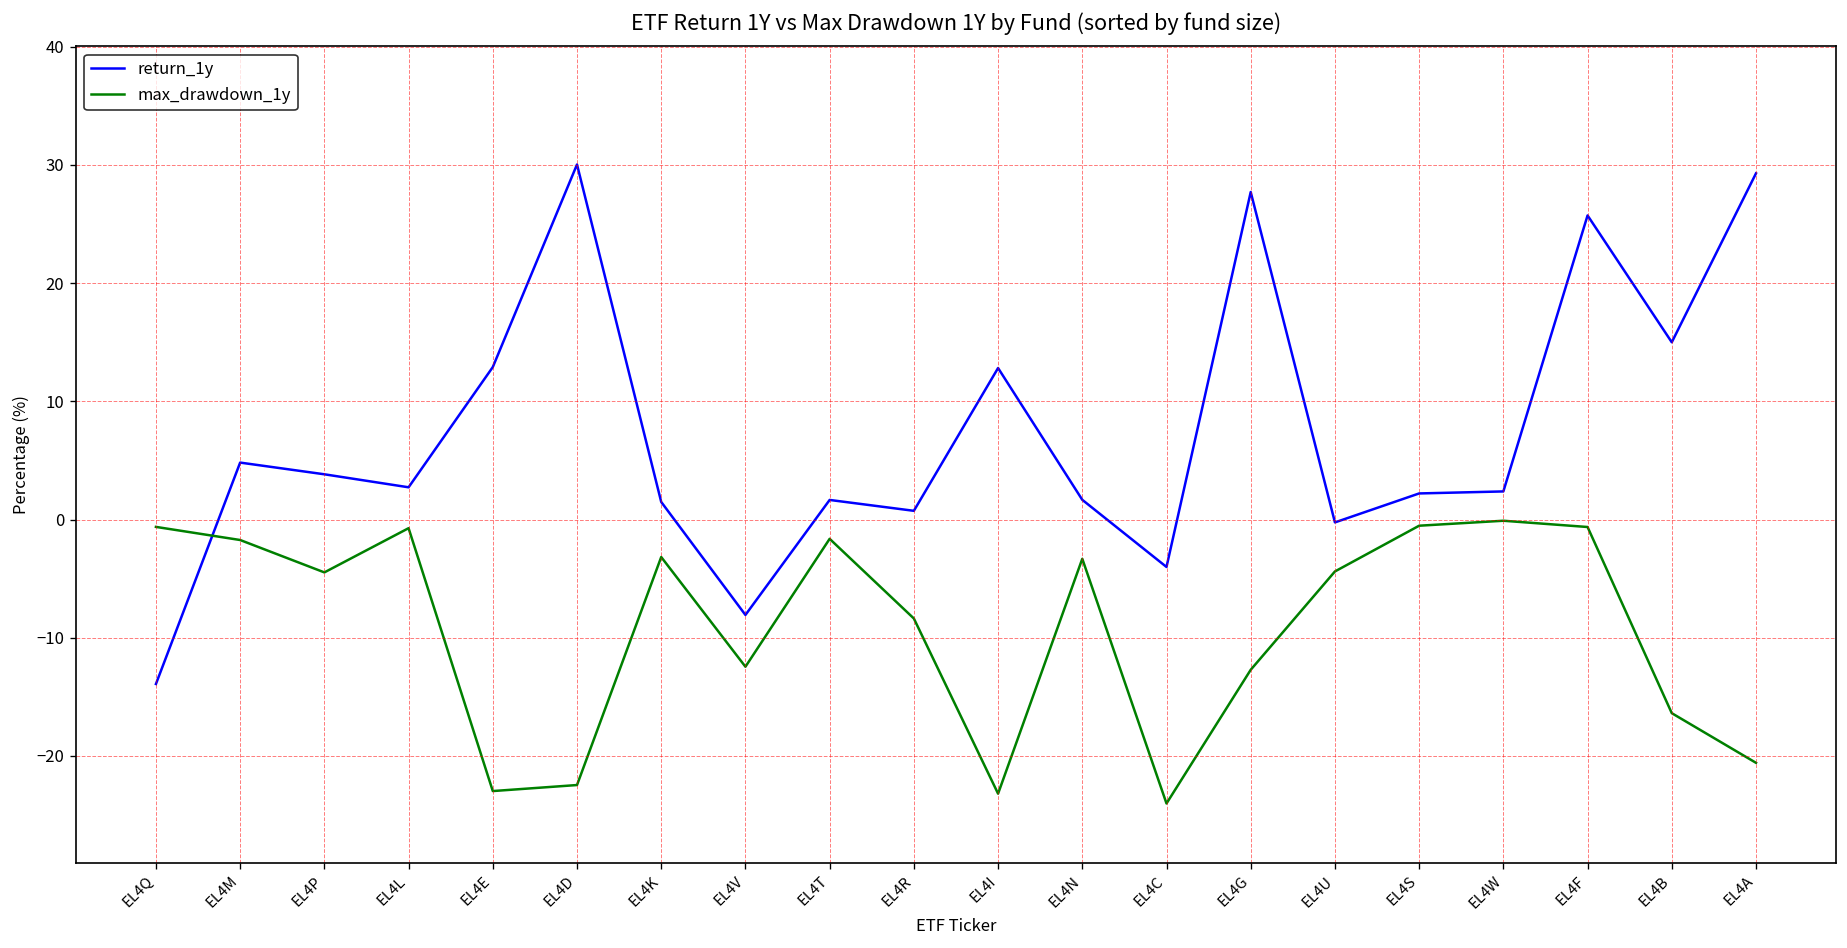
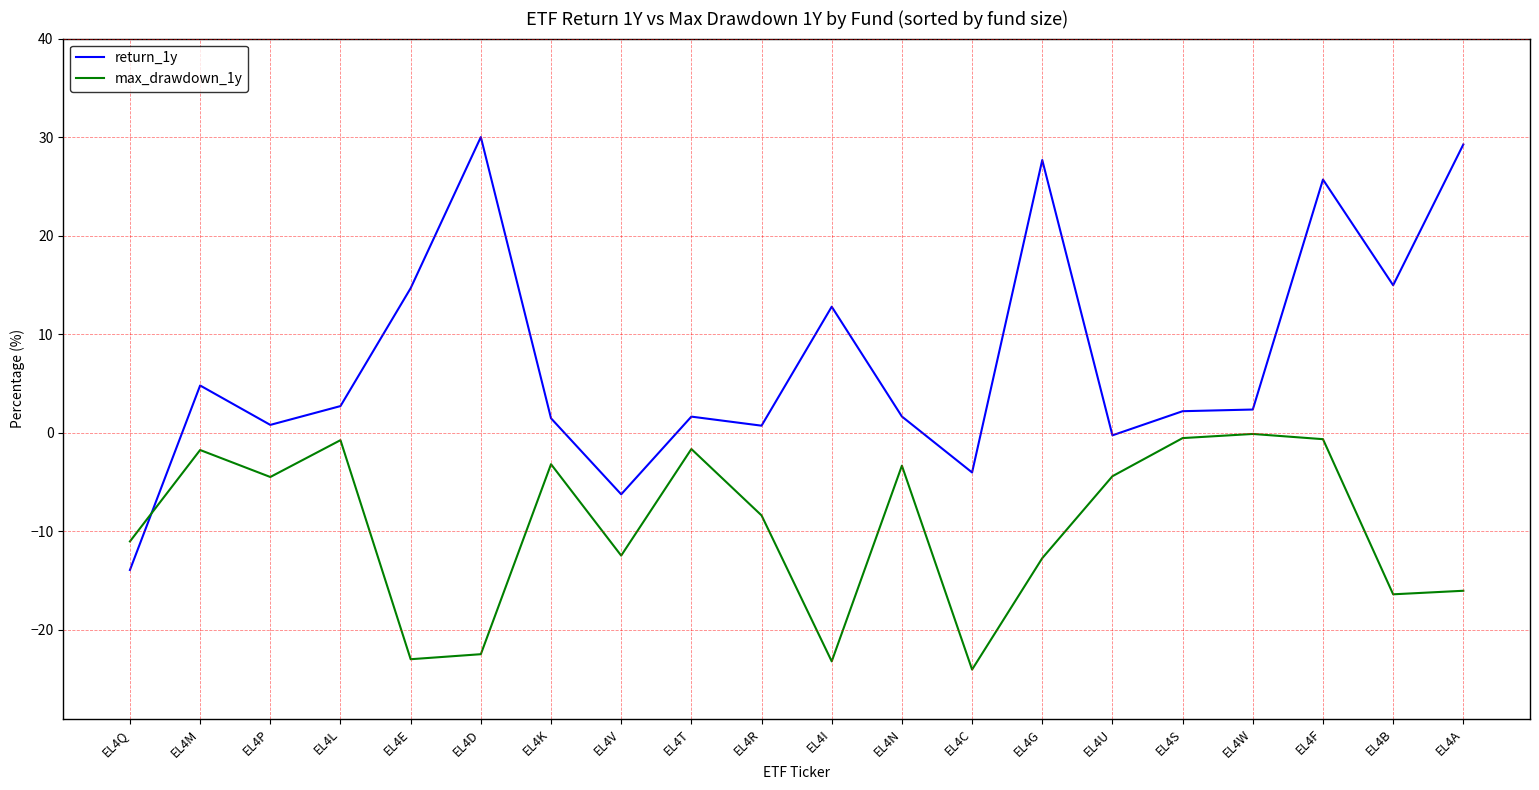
  {
    "return_1y": {
      "EL4Q": -14,
      "EL4M": 5,
-     "EL4P": 4,
+     "EL4P": 1,
      "EL4L": 3,
-     "EL4E": 13,
+     "EL4E": 15,
      "EL4D": 30,
      "EL4K": 1,
-     "EL4V": -8,
+     "EL4V": -6,
      "EL4T": 2,
      "EL4R": 1,
      "EL4I": 13,
      "EL4N": 2,
      "EL4C": -4,
      "EL4G": 28,
      "EL4U": 0,
      "EL4S": 2,
      "EL4W": 2,
      "EL4F": 26,
      "EL4B": 15,
      "EL4A": 29
    },
    "max_drawdown_1y": {
-     "EL4Q": -1,
+     "EL4Q": -11,
      "EL4M": -2,
      "EL4P": -4,
      "EL4L": -1,
      "EL4E": -23,
      "EL4D": -22,
      "EL4K": -3,
      "EL4V": -12,
      "EL4T": -2,
      "EL4R": -8,
      "EL4I": -23,
      "EL4N": -3,
      "EL4C": -24,
      "EL4G": -13,
      "EL4U": -4,
      "EL4S": -1,
      "EL4W": 0,
      "EL4F": -1,
      "EL4B": -16,
-     "EL4A": -21
+     "EL4A": -16
    }
  }
